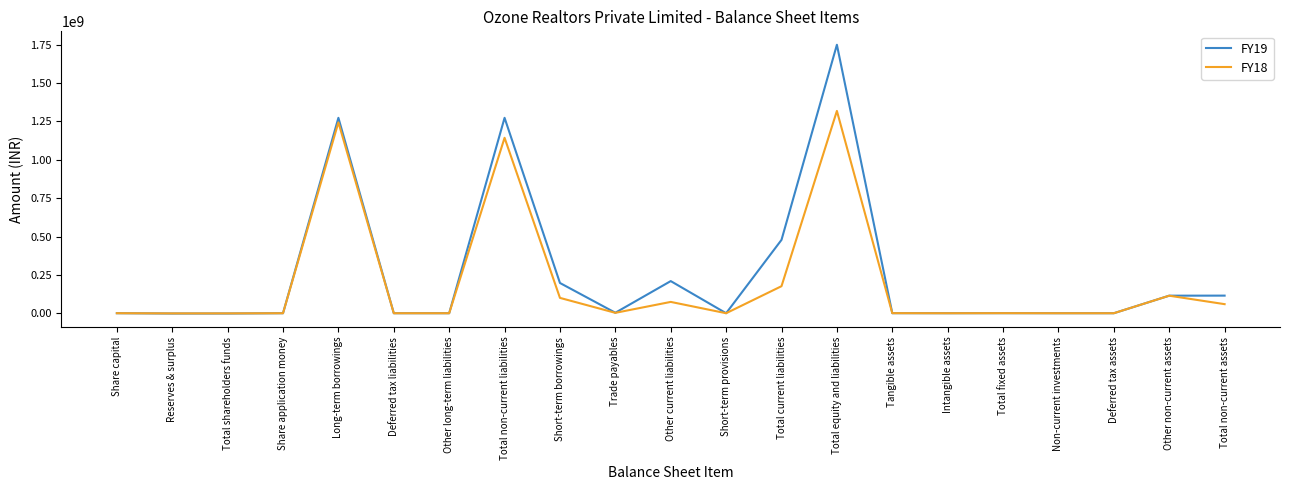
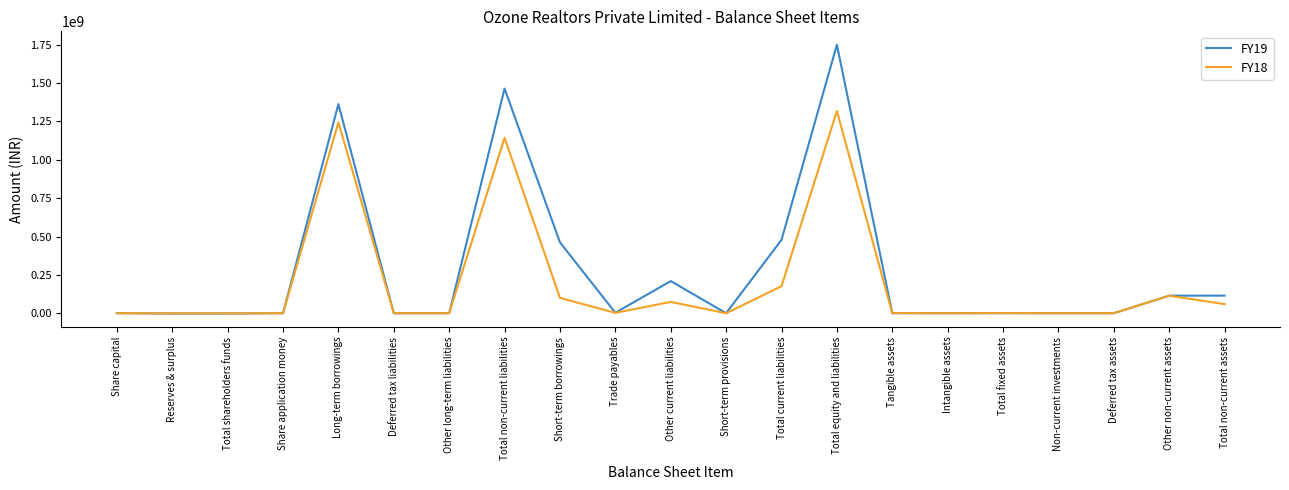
  {
    "FY19": {
-     "Long-term borrowings": 1270000000,
-     "Total non-current liabilities": 1270000000,
-     "Short-term borrowings": 200000000,
+     "Long-term borrowings": 1360000000,
+     "Total non-current liabilities": 1460000000,
+     "Short-term borrowings": 460000000,
      "Other current liabilities": 210000000,
      "Total current liabilities": 480000000,
      "Total equity and liabilities": 1750000000,
      "Total non-current assets": 110000000
    },
    "FY18": {
      "Long-term borrowings": 1240000000,
      "Total non-current liabilities": 1140000000,
      "Short-term borrowings": 100000000,
      "Other current liabilities": 70000000,
      "Total current liabilities": 180000000,
      "Total equity and liabilities": 1320000000,
      "Total non-current assets": 60000000
    }
  }
